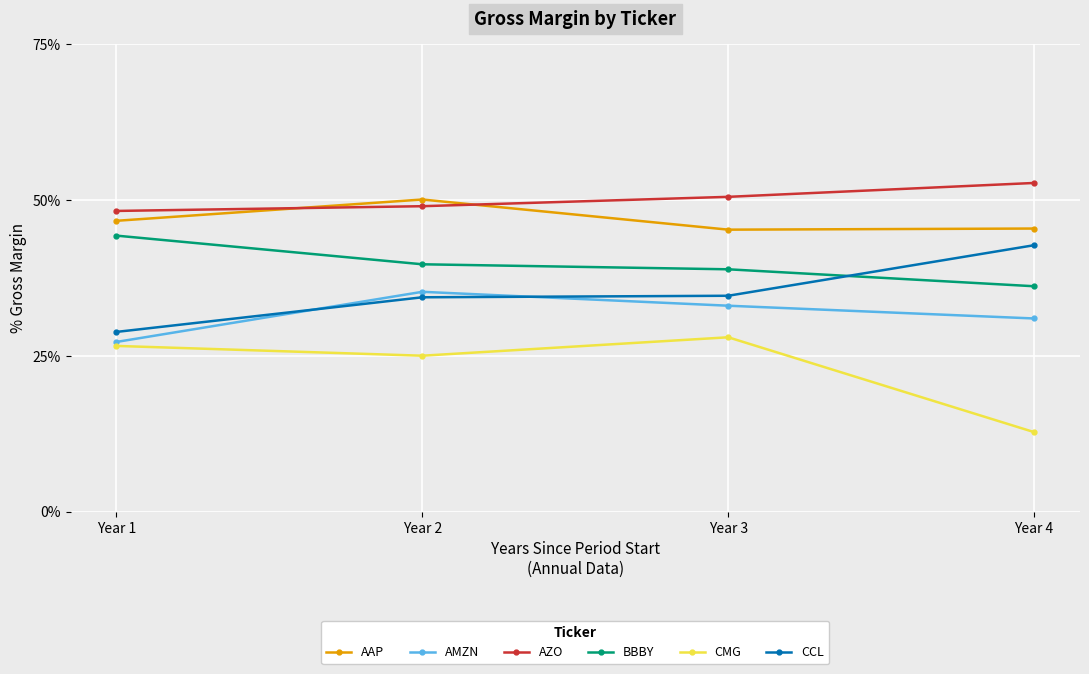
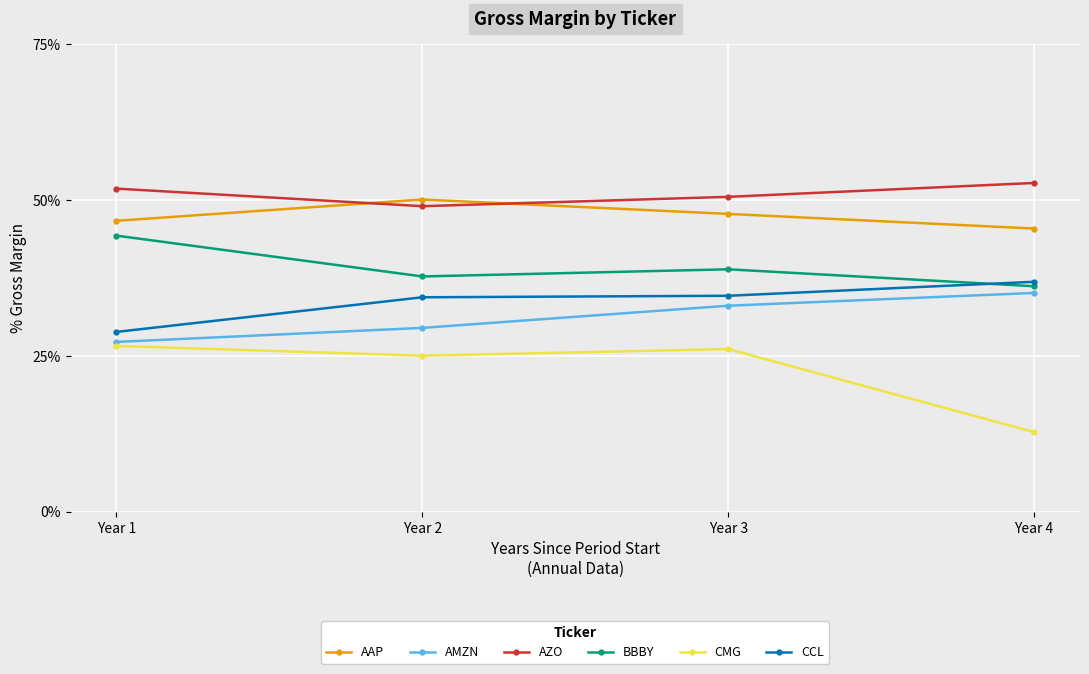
  {
    "AAP": {
      "Year 1": "47%",
      "Year 2": "50%",
-     "Year 3": "45%",
+     "Year 3": "48%",
      "Year 4": "45%"
    },
    "AMZN": {
      "Year 1": "27%",
-     "Year 2": "35%",
+     "Year 2": "29%",
      "Year 3": "33%",
-     "Year 4": "31%"
+     "Year 4": "35%"
    },
    "AZO": {
-     "Year 1": "48%",
+     "Year 1": "52%",
      "Year 2": "49%",
      "Year 3": "51%",
      "Year 4": "53%"
    },
    "BBBY": {
      "Year 1": "44%",
-     "Year 2": "40%",
+     "Year 2": "38%",
      "Year 3": "39%",
      "Year 4": "36%"
    },
    "CMG": {
      "Year 1": "27%",
      "Year 2": "25%",
-     "Year 3": "28%",
+     "Year 3": "26%",
      "Year 4": "13%"
    },
    "CCL": {
      "Year 1": "29%",
      "Year 2": "34%",
      "Year 3": "35%",
-     "Year 4": "43%"
+     "Year 4": "37%"
    }
  }
